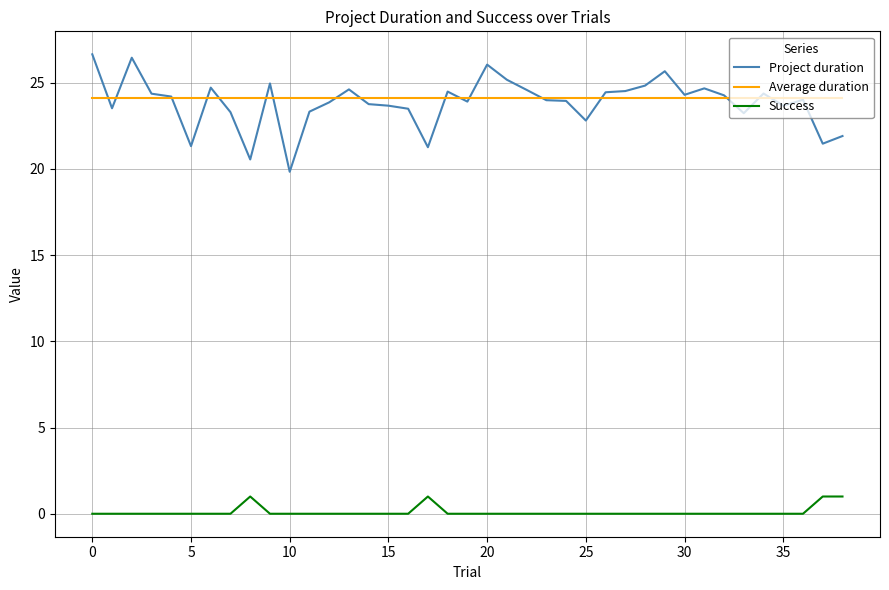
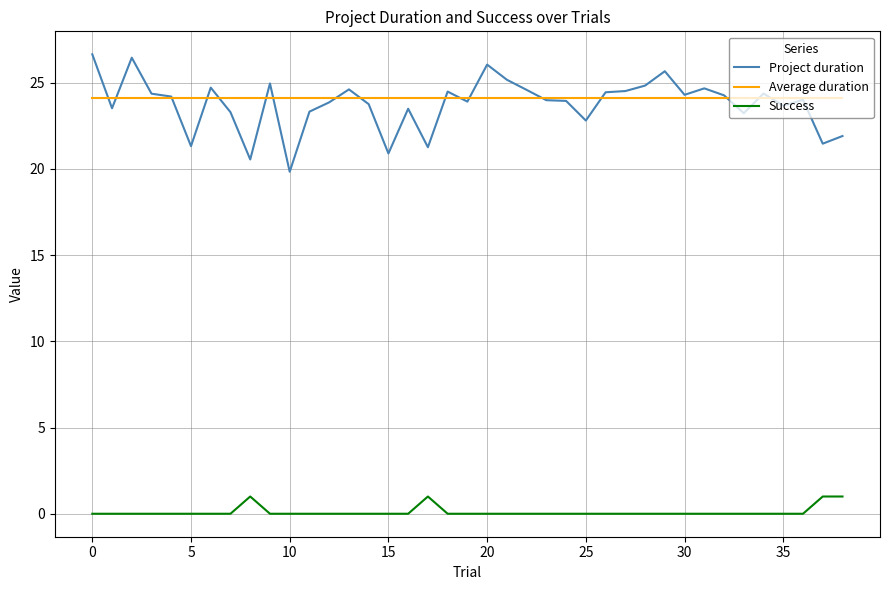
  {
    "Project duration": {
      "0": 26.6,
      "5": 21.3,
      "10": 19.8,
-     "15": 23.7,
+     "15": 20.9,
      "20": 26.0,
      "25": 22.8,
      "30": 24.3
    },
    "Average duration": {
      "0": 24.1,
      "5": 24.1,
      "10": 24.1,
      "15": 24.1,
      "20": 24.1,
      "25": 24.1,
      "30": 24.1
    },
    "Success": {
      "0": 0.0,
      "5": 0.0,
      "10": 0.0,
      "15": 0.0,
      "20": 0.0,
      "25": 0.0,
      "30": 0.0,
      "35": 0.0
    }
  }
